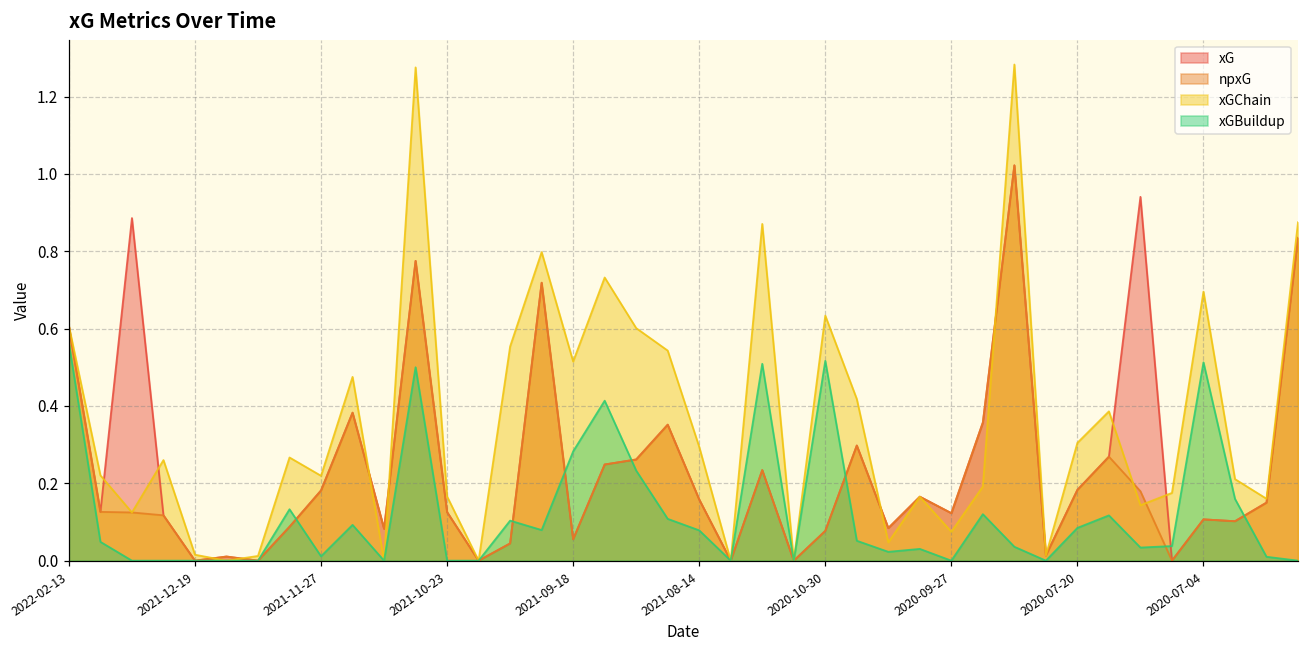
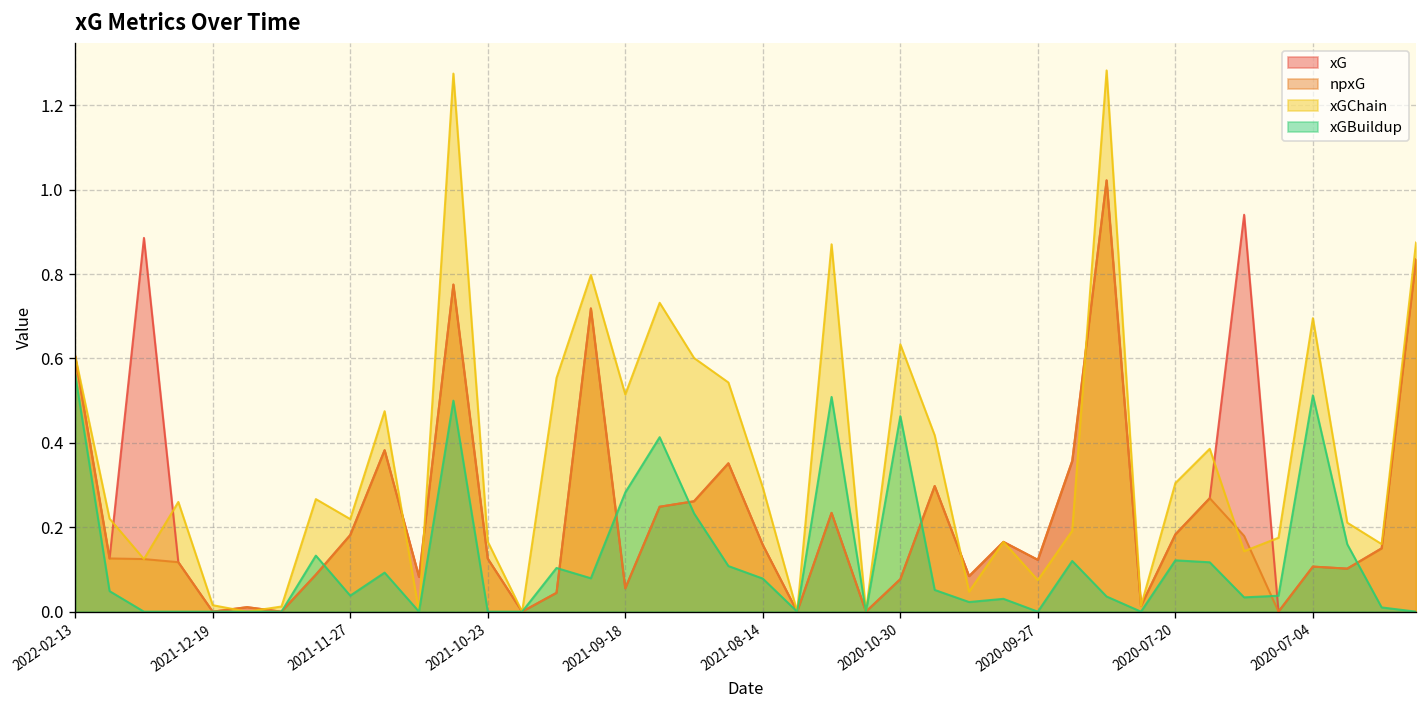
  {
    "xGBuildup": {
      "2022-02-13": 0.56,
-     "2021-11-27": 0.01,
+     "2021-11-27": 0.04,
      "2021-10-23": 0.00,
      "2021-09-18": 0.28,
      "2021-08-14": 0.08,
-     "2020-10-30": 0.52,
+     "2020-10-30": 0.46,
      "2020-09-27": 0.00,
-     "2020-07-20": 0.08,
+     "2020-07-20": 0.12,
      "2020-07-04": 0.51
    }
  }
